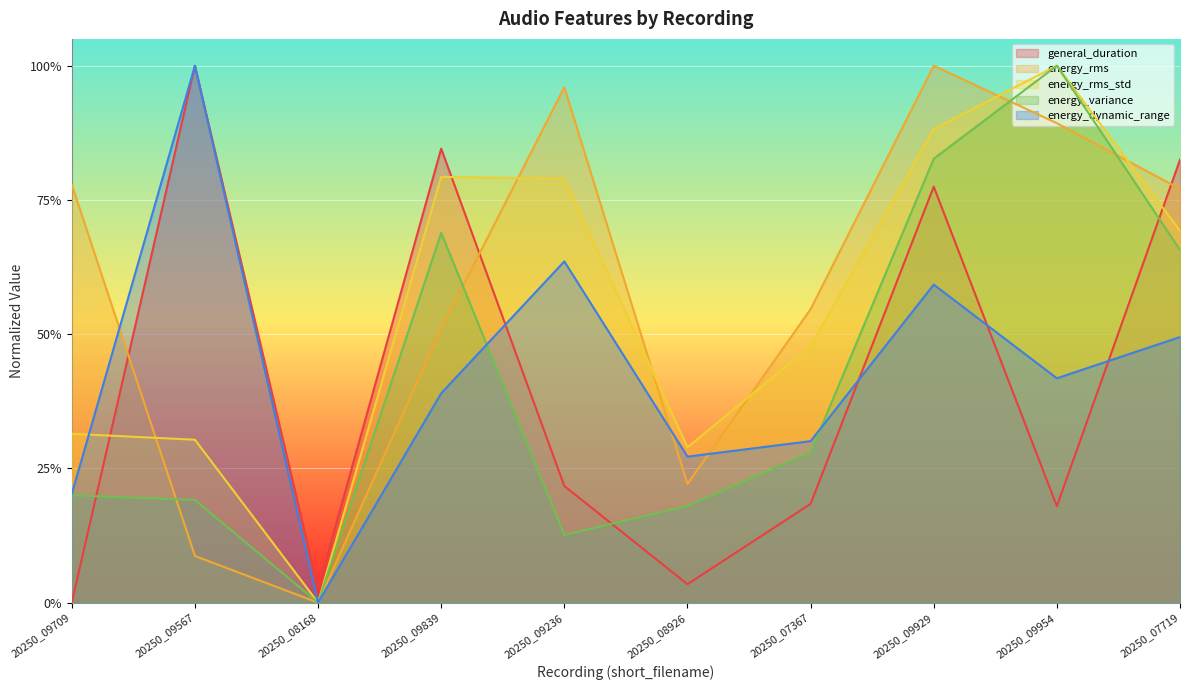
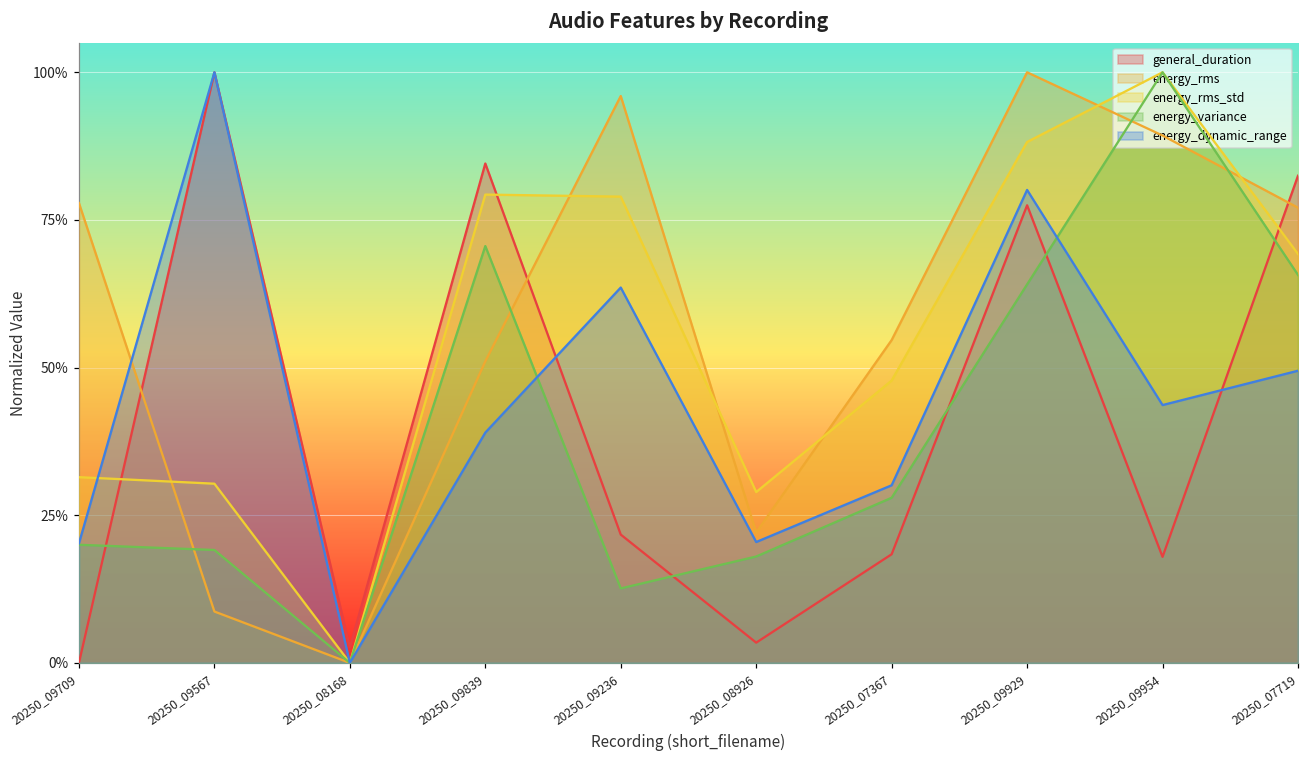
  {
    "energy_variance": {
      "20250_09567": "19%",
-     "20250_09839": "69%",
+     "20250_09839": "71%",
      "20250_09236": "13%",
      "20250_08926": "18%",
      "20250_07367": "28%",
-     "20250_09929": "83%",
+     "20250_09929": "64%",
      "20250_07719": "66%"
    },
    "energy_dynamic_range": {
      "20250_09839": "39%",
      "20250_09236": "64%",
-     "20250_08926": "27%",
+     "20250_08926": "20%",
      "20250_07367": "30%",
-     "20250_09929": "59%",
-     "20250_09954": "42%",
+     "20250_09929": "80%",
+     "20250_09954": "44%",
      "20250_07719": "49%"
    }
  }
